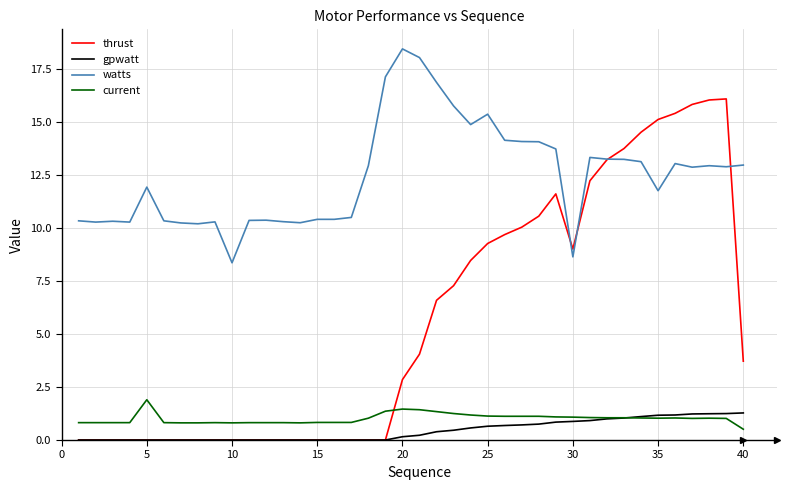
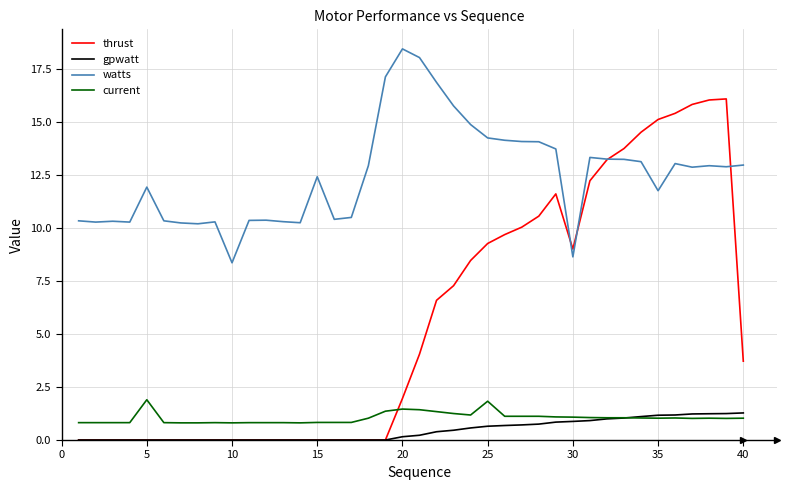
  {
    "thrust": {
-     "20": 2.9,
+     "20": 2.0,
      "25": 9.3,
      "30": 9.0,
      "35": 15.1,
      "40": 3.7
    },
    "watts": {
      "5": 11.9,
      "10": 8.4,
-     "15": 10.4,
+     "15": 12.4,
      "20": 18.5,
-     "25": 15.4,
+     "25": 14.3,
      "30": 8.6,
      "35": 11.8,
      "40": 13.0
    },
    "current": {
      "5": 1.9,
      "10": 0.8,
      "15": 0.8,
      "20": 1.5,
-     "25": 1.1,
+     "25": 1.8,
      "30": 1.1,
      "35": 1.0,
-     "40": 0.5
+     "40": 1.0
    }
  }
